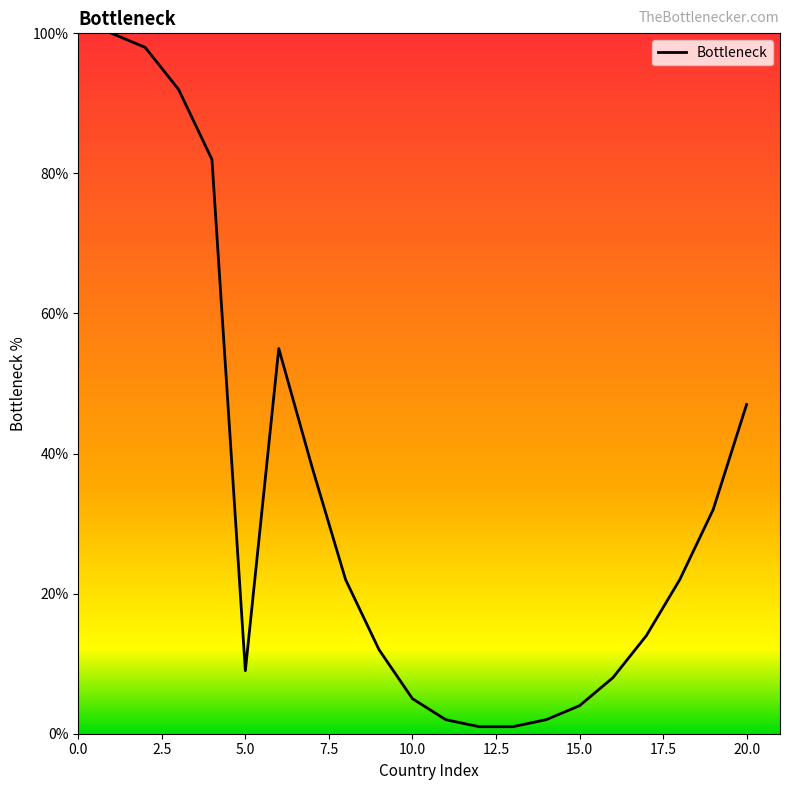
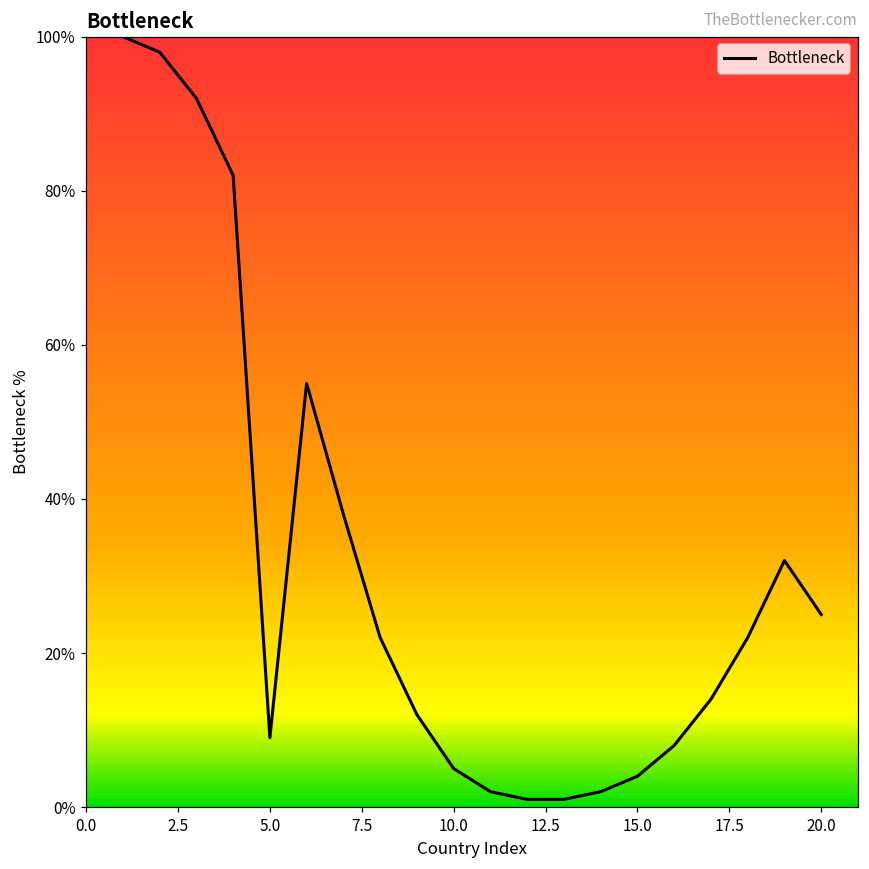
  {
    "5.0": "9%",
    "10.0": "5%",
    "15.0": "4%",
-   "20.0": "47%"
+   "20.0": "25%"
  }
